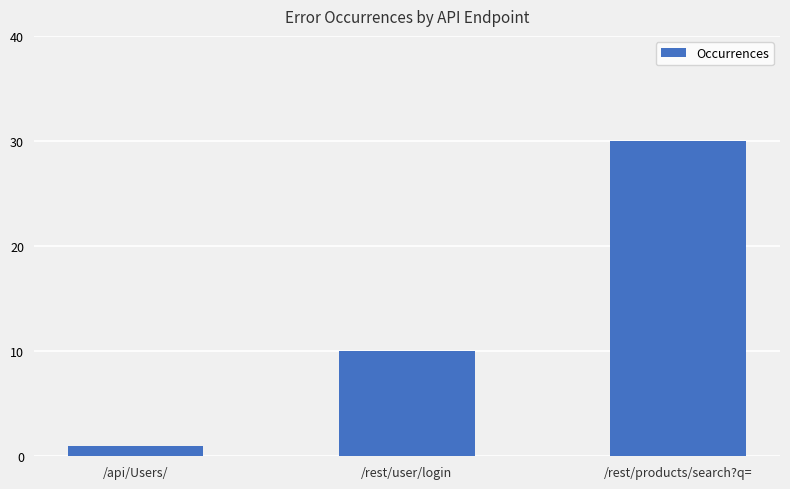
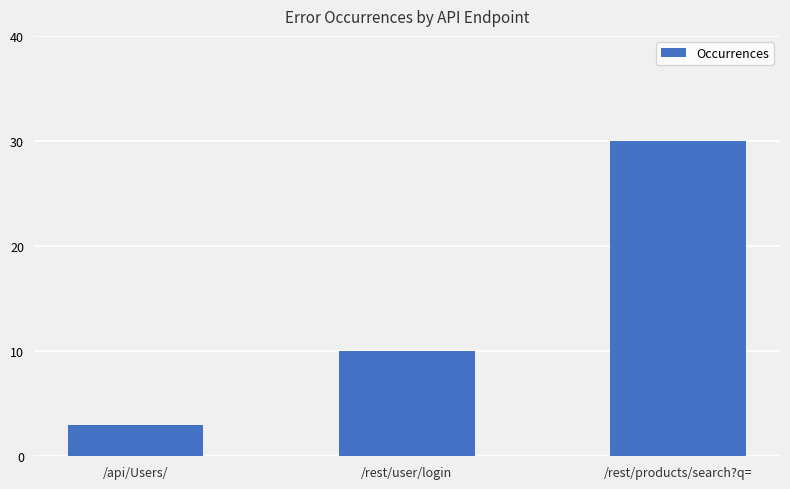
  {
-   "/api/Users/": 1,
+   "/api/Users/": 3,
    "/rest/user/login": 10,
    "/rest/products/search?q=": 30
  }
